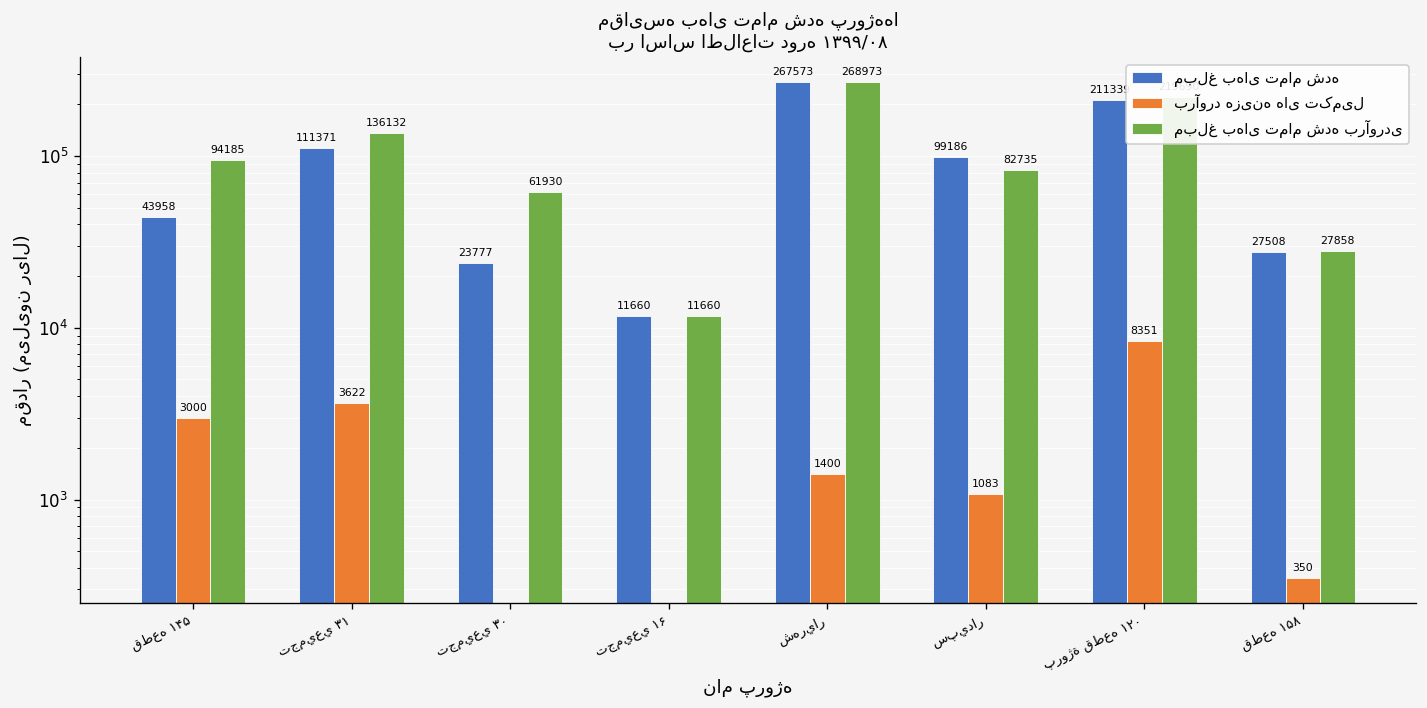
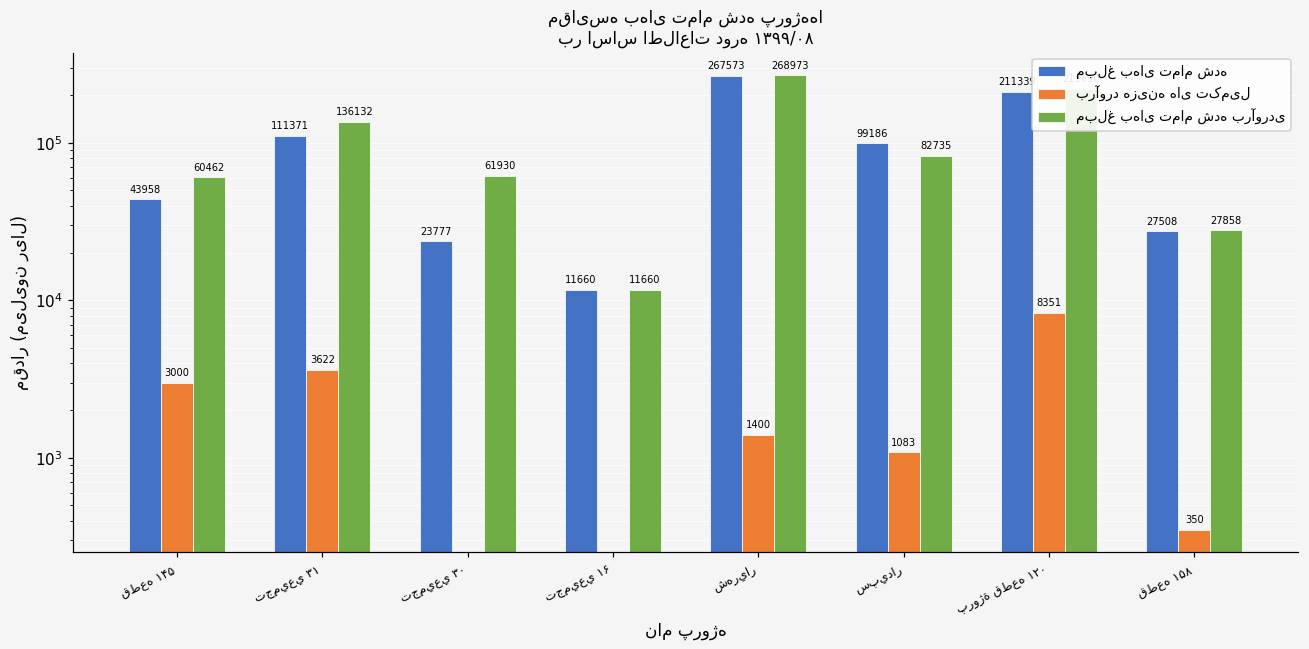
  {
    "مبلغ بهای تمام شده": {
      "قطعه ۱۴۵": 43958,
      "تجميعي ۳۱": 111371,
      "تجميعي ۳۰": 23777,
      "تجميعي ۱۶": 11660,
      "شهريار": 267573,
      "سپيدار": 99186,
      "قطعه ۱۵۸": 27508
    },
    "برآورد هزینه های تکمیل": {
      "قطعه ۱۴۵": 3000,
      "تجميعي ۳۱": 3622,
      "شهريار": 1400,
      "سپيدار": 1083,
      "پروژة قطعه ۱۲۰": 8351,
      "قطعه ۱۵۸": 350
    },
    "مبلغ بهای تمام شده برآوردی": {
-     "قطعه ۱۴۵": 94185,
+     "قطعه ۱۴۵": 60462,
      "تجميعي ۳۱": 136132,
      "تجميعي ۳۰": 61930,
      "تجميعي ۱۶": 11660,
      "شهريار": 268973,
      "سپيدار": 82735,
      "قطعه ۱۵۸": 27858
    }
  }
